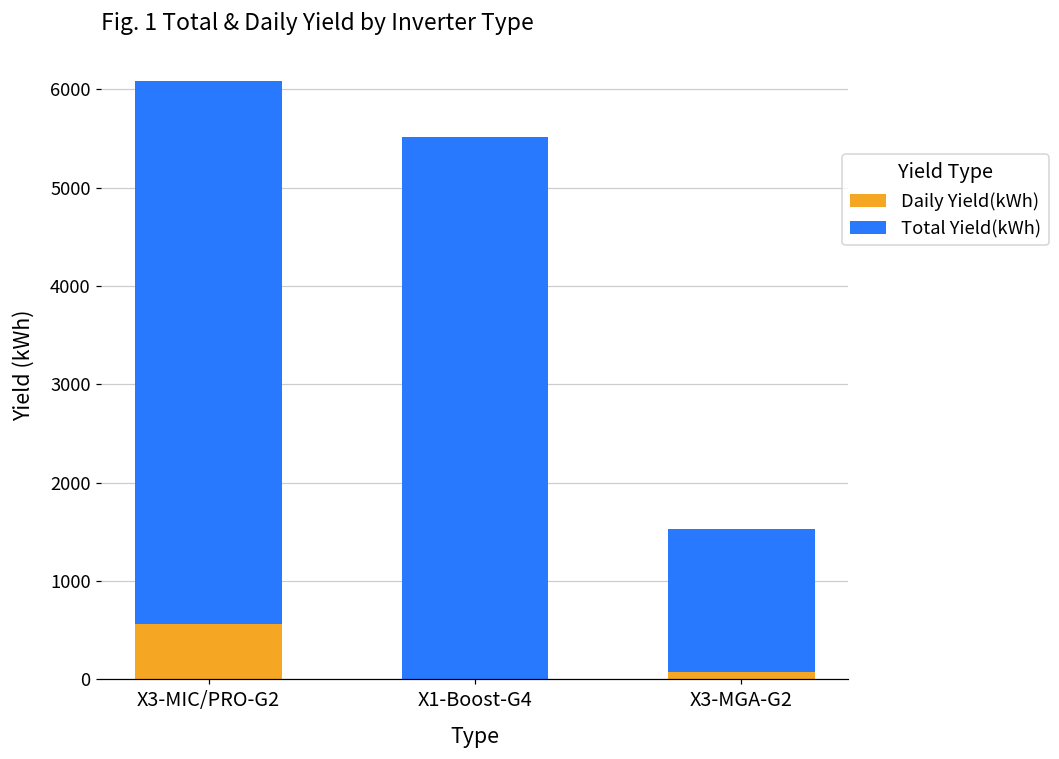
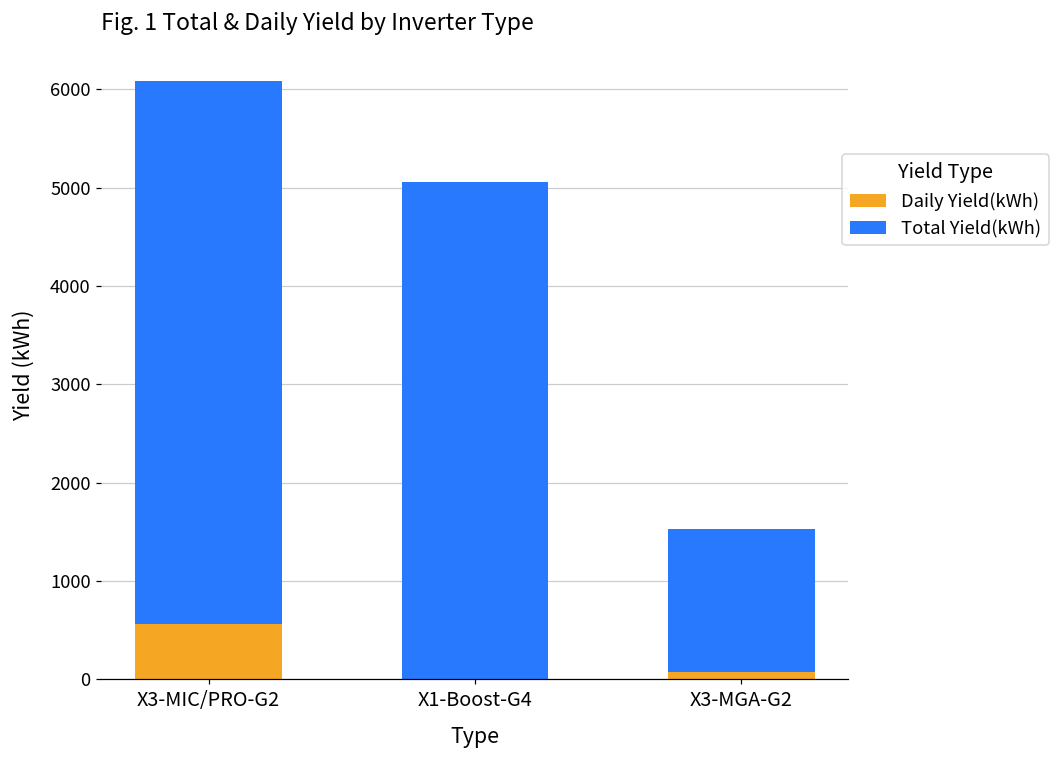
  {
    "Daily Yield(kWh)": {
      "X3-MIC/PRO-G2": 600,
      "X1-Boost-G4": 0,
      "X3-MGA-G2": 100
    },
    "Total Yield(kWh)": {
      "X3-MIC/PRO-G2": 5500,
-     "X1-Boost-G4": 5500,
+     "X1-Boost-G4": 5100,
      "X3-MGA-G2": 1500
    }
  }
